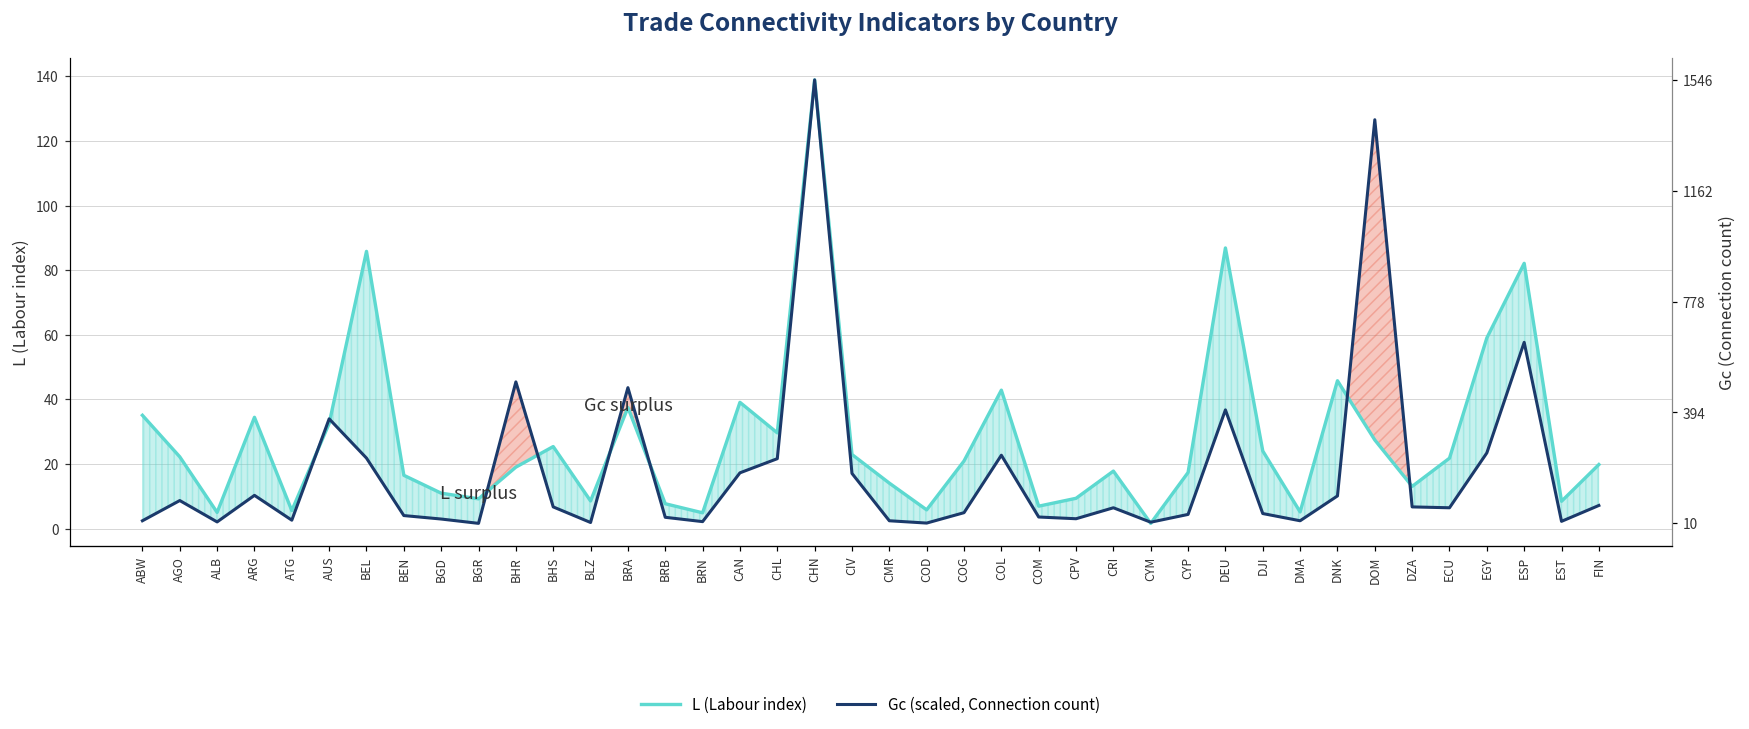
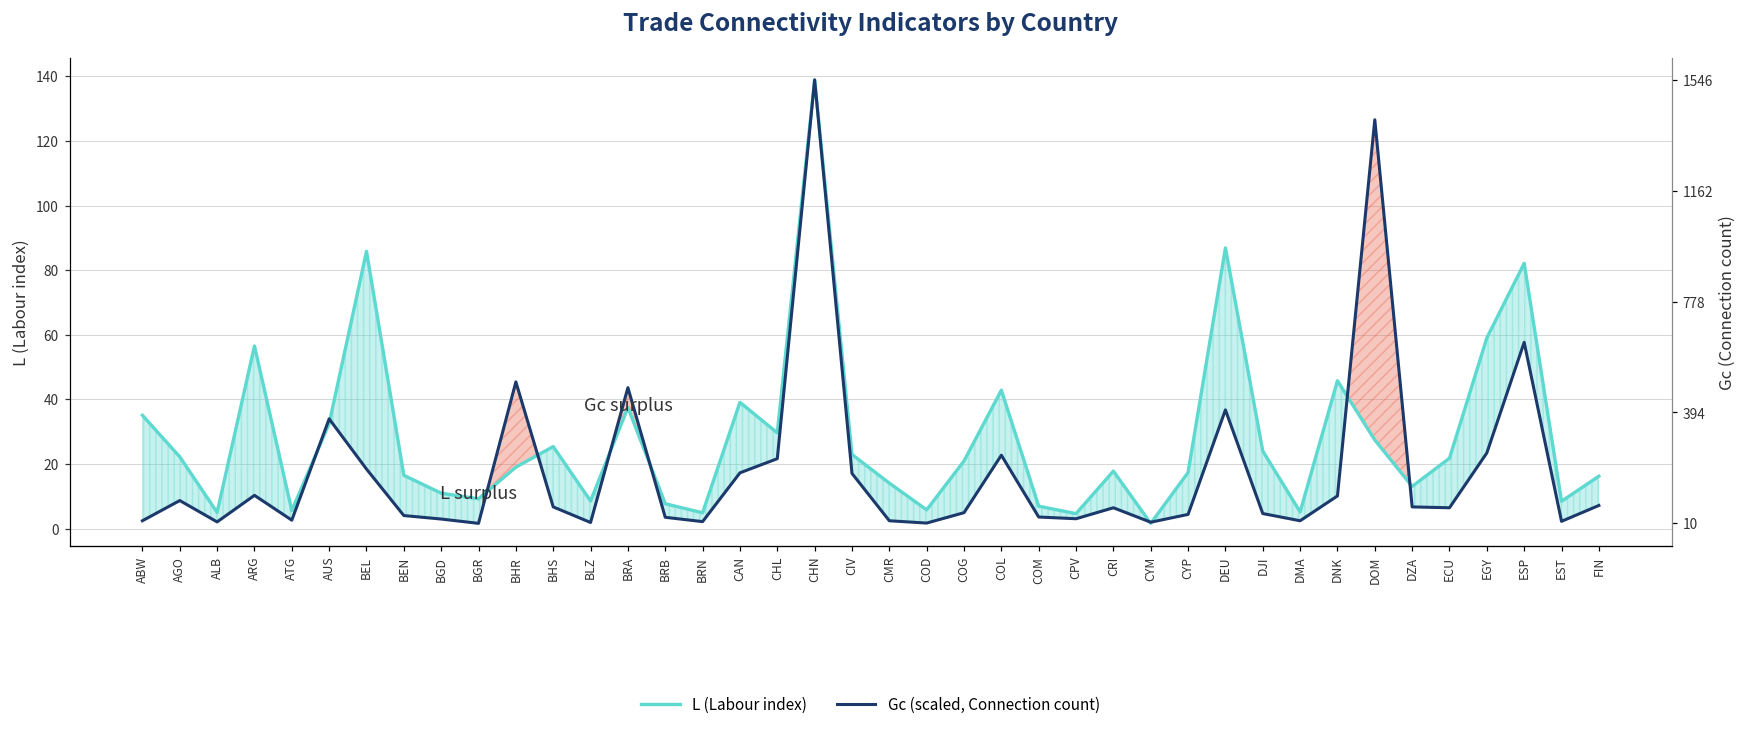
  {
    "L (Labour index)": {
      "ABW": 35,
      "AGO": 22,
      "ALB": 5,
-     "ARG": 34,
+     "ARG": 57,
      "ATG": 6,
      "AUS": 33,
      "BEL": 86,
      "BEN": 17,
      "BGD": 11,
      "BGR": 9,
      "BHR": 19,
      "BHS": 25,
      "BLZ": 9,
      "BRA": 37,
      "BRB": 8,
      "BRN": 5,
      "CAN": 39,
      "CHL": 30,
      "CIV": 23,
      "CMR": 14,
      "COD": 6,
      "COG": 21,
      "COL": 43,
      "COM": 7,
-     "CPV": 9,
+     "CPV": 5,
      "CRI": 18,
      "CYP": 17,
      "DEU": 87,
      "DJI": 24,
      "DMA": 5,
      "DNK": 46,
      "DOM": 27,
      "DZA": 13,
      "ECU": 22,
      "EGY": 59,
      "ESP": 82,
      "EST": 8,
-     "FIN": 20
+     "FIN": 16
    },
    "Gc (scaled, Connection count)": {
      "ABW": 2,
      "AGO": 9,
      "ALB": 2,
      "ARG": 10,
      "ATG": 3,
      "AUS": 34,
-     "BEL": 22,
+     "BEL": 18,
      "BEN": 4,
      "BGD": 3,
      "BGR": 2,
      "BHR": 45,
      "BHS": 7,
      "BLZ": 2,
      "BRA": 44,
      "BRB": 4,
      "BRN": 2,
      "CAN": 17,
      "CHL": 22,
      "CIV": 17,
      "CMR": 2,
      "COD": 2,
      "COG": 5,
      "COL": 23,
      "COM": 4,
      "CPV": 3,
      "CRI": 6,
      "CYP": 4,
      "DEU": 37,
      "DJI": 5,
      "DMA": 2,
      "DNK": 10,
      "DOM": 127,
      "DZA": 7,
      "ECU": 6,
      "EGY": 23,
      "ESP": 58,
      "EST": 2,
      "FIN": 7
    }
  }
